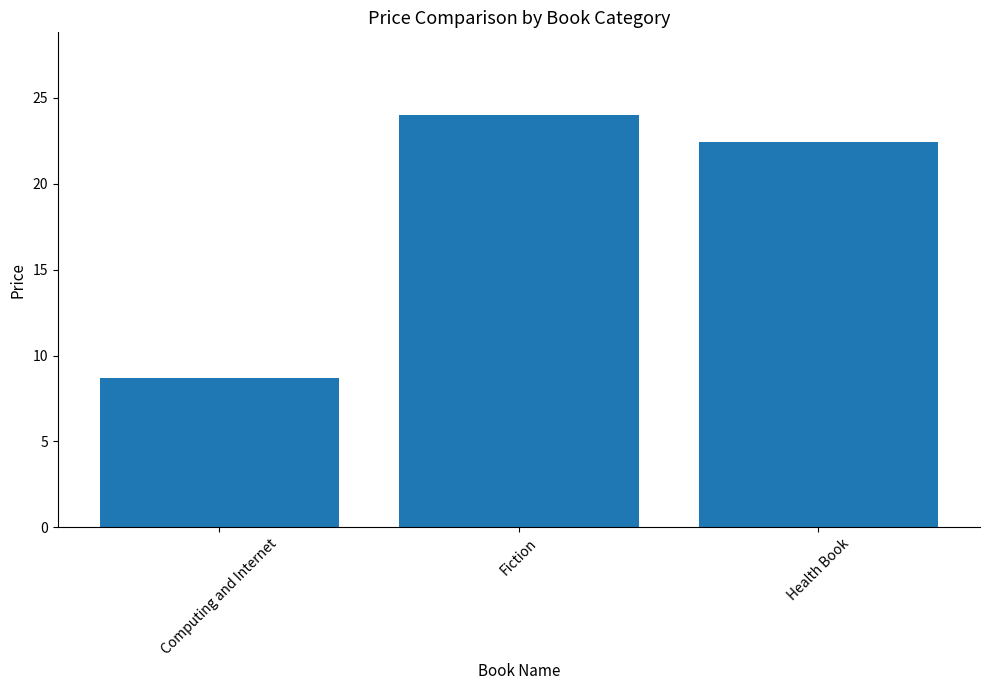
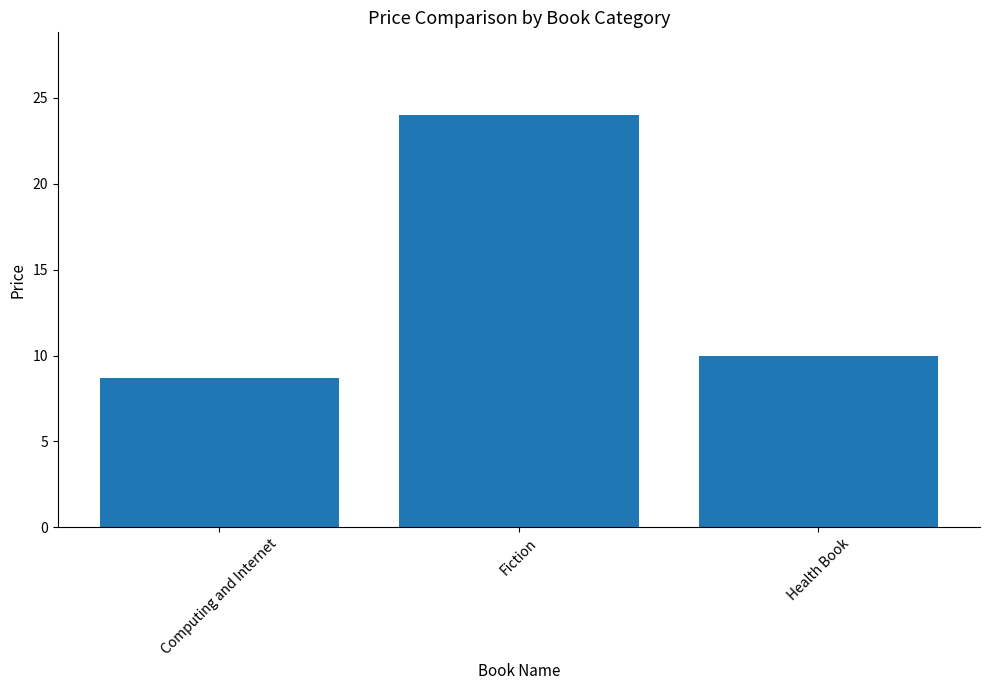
  {
    "Computing and Internet": 8.7,
    "Fiction": 24.0,
-   "Health Book": 22.4
+   "Health Book": 10.0
  }
